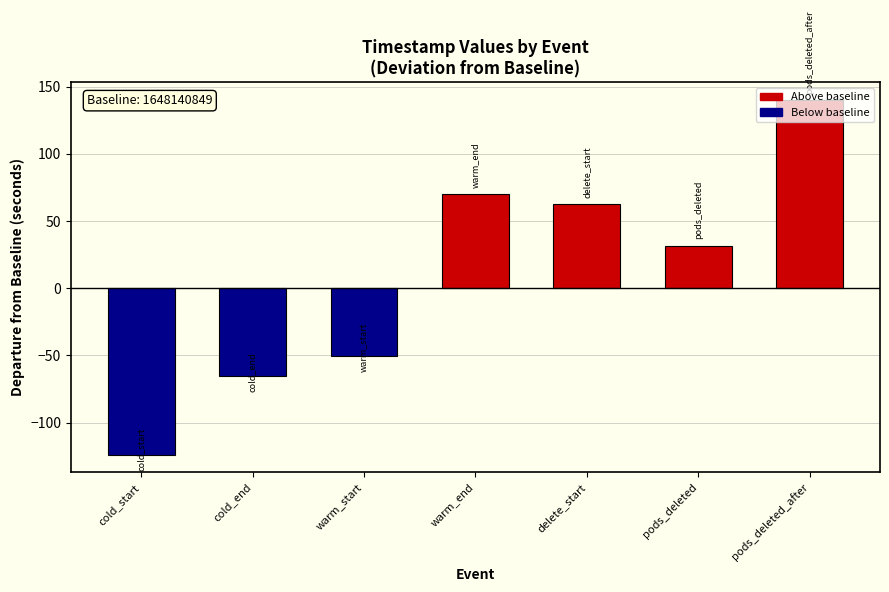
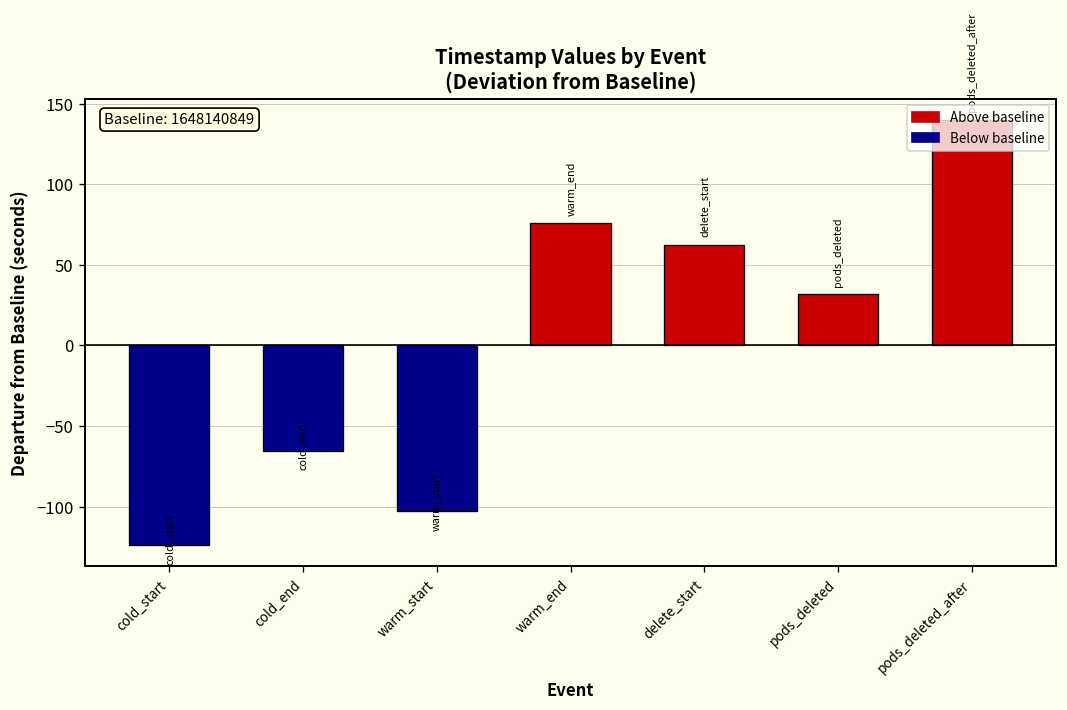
  {
    "cold_start": -124,
    "cold_end": -65,
-   "warm_start": -50,
-   "warm_end": 70,
+   "warm_start": -103,
+   "warm_end": 76,
    "delete_start": 62,
    "pods_deleted": 32
  }
